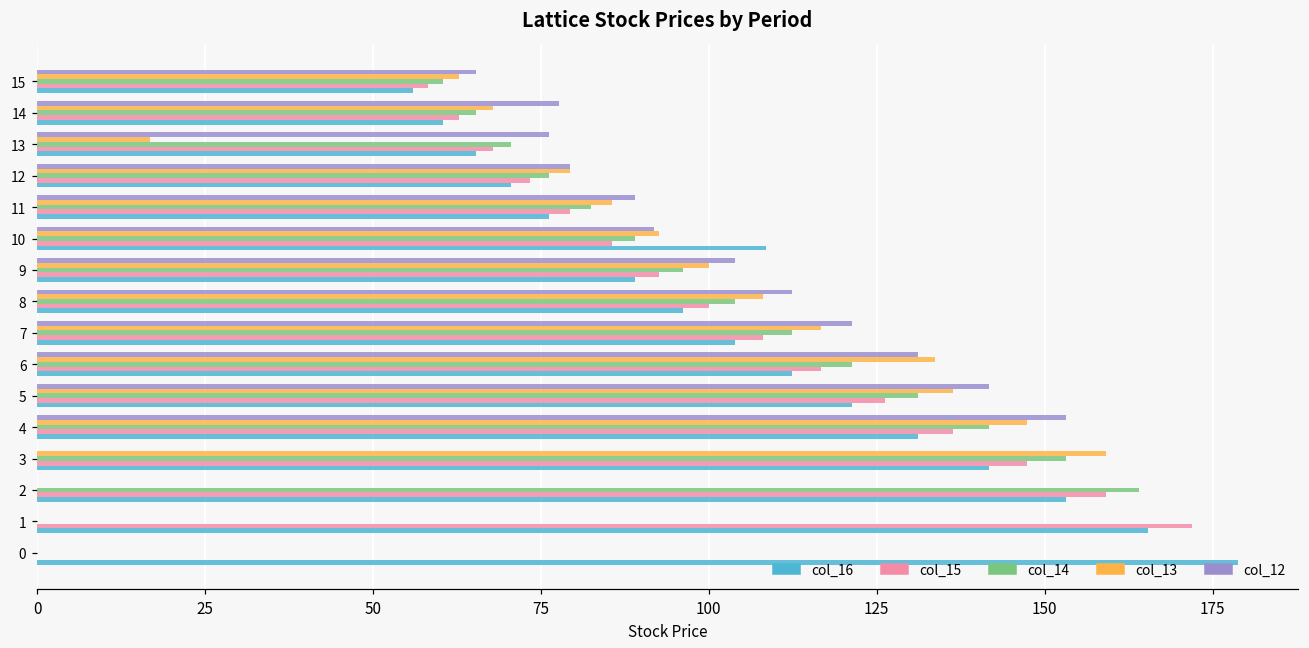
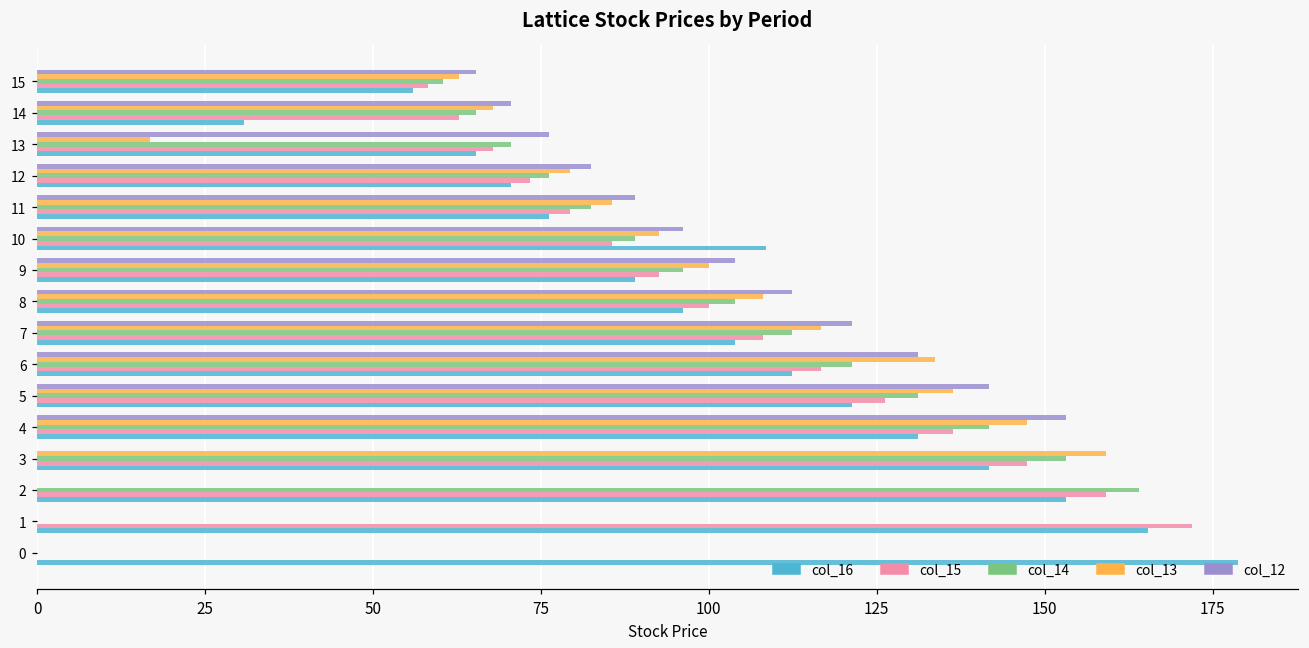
  {
    "col_16": {
      "15": 56,
-     "14": 60,
+     "14": 31,
      "13": 65,
      "12": 71,
      "11": 76,
      "10": 109,
      "9": 89,
      "8": 96,
      "7": 104,
      "6": 112,
      "5": 121,
      "4": 131,
      "3": 142,
      "2": 153,
      "1": 165,
      "0": 179
    },
    "col_15": {
      "15": 58,
      "14": 63,
      "13": 68,
      "12": 73,
      "11": 79,
      "10": 86,
      "9": 93,
      "8": 100,
      "7": 108,
      "6": 117,
      "5": 126,
      "4": 136,
      "3": 147,
      "2": 159,
      "1": 172,
      "0": 0
    },
    "col_14": {
      "15": 60,
      "14": 65,
      "13": 71,
      "12": 76,
      "11": 82,
      "10": 89,
      "9": 96,
      "8": 104,
      "7": 112,
      "6": 121,
      "5": 131,
      "4": 142,
      "3": 153,
      "2": 164,
      "1": 0,
      "0": 0
    },
    "col_13": {
      "15": 63,
      "14": 68,
      "13": 17,
      "12": 79,
      "11": 86,
      "10": 93,
      "9": 100,
      "8": 108,
      "7": 117,
      "6": 134,
      "5": 136,
      "4": 147,
      "3": 159,
      "2": 0,
      "1": 0,
      "0": 0
    },
    "col_12": {
      "15": 65,
-     "14": 78,
+     "14": 71,
      "13": 76,
-     "12": 79,
+     "12": 82,
      "11": 89,
-     "10": 92,
+     "10": 96,
      "9": 104,
      "8": 112,
      "7": 121,
      "6": 131,
      "5": 142,
      "4": 153,
      "3": 0,
      "2": 0,
      "1": 0,
      "0": 0
    }
  }
